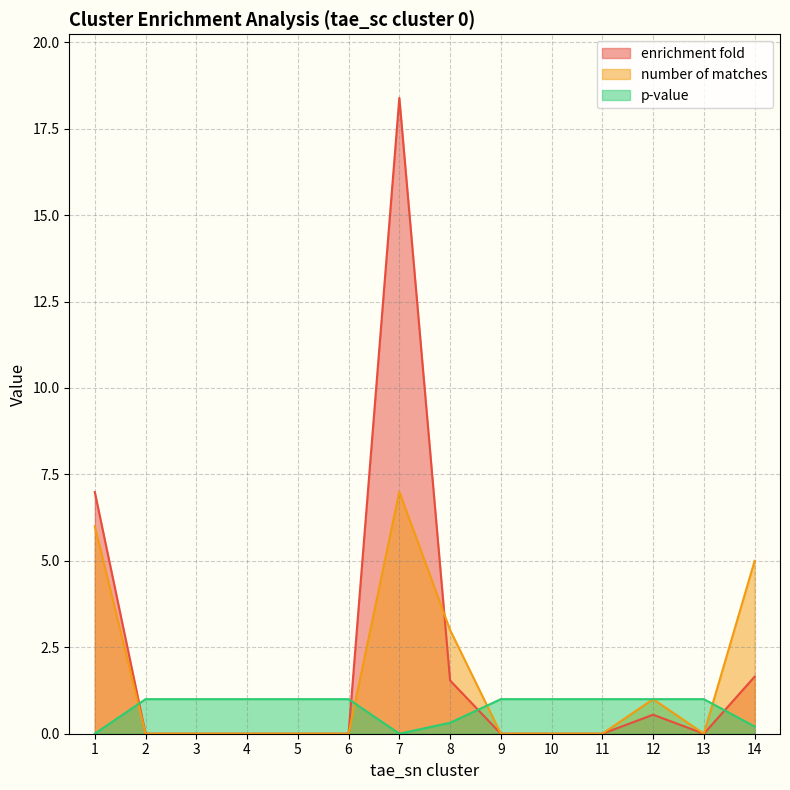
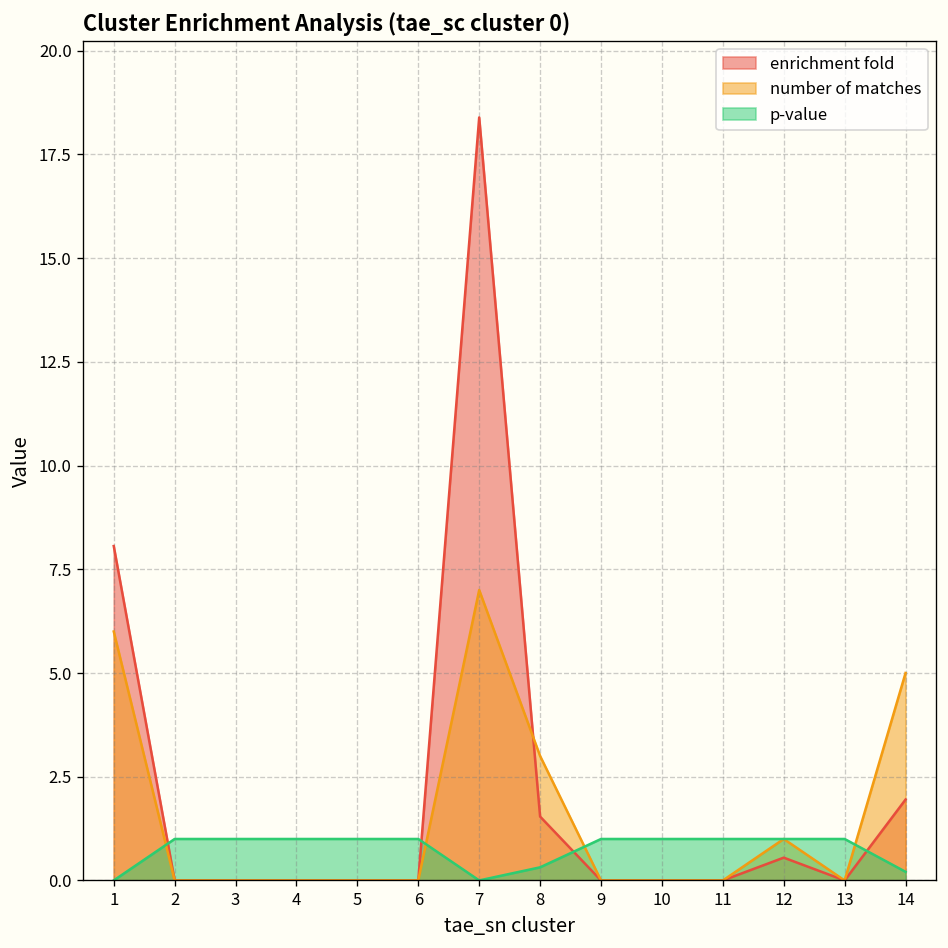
  {
    "enrichment fold": {
-     "1": 7.0,
+     "1": 8.1,
      "7": 18.4,
      "8": 1.5,
      "12": 0.6,
-     "14": 1.7
+     "14": 2.0
    },
    "number of matches": {
      "1": 6.0,
      "7": 7.0,
      "8": 3.0,
      "14": 5.0
    },
    "p-value": {
      "1": 0.0,
      "2": 1.0,
      "3": 1.0,
      "4": 1.0,
      "5": 1.0,
      "6": 1.0,
      "7": 0.0,
      "8": 0.3,
      "9": 1.0,
      "10": 1.0,
      "11": 1.0,
      "13": 1.0,
      "14": 0.2
    }
  }
